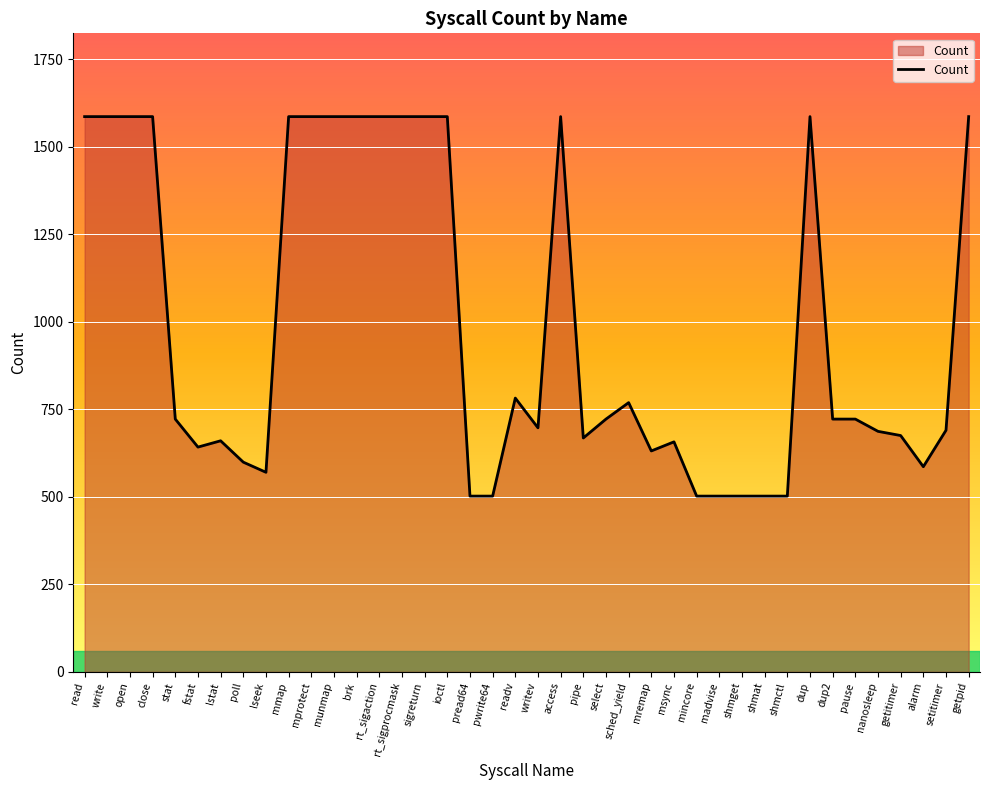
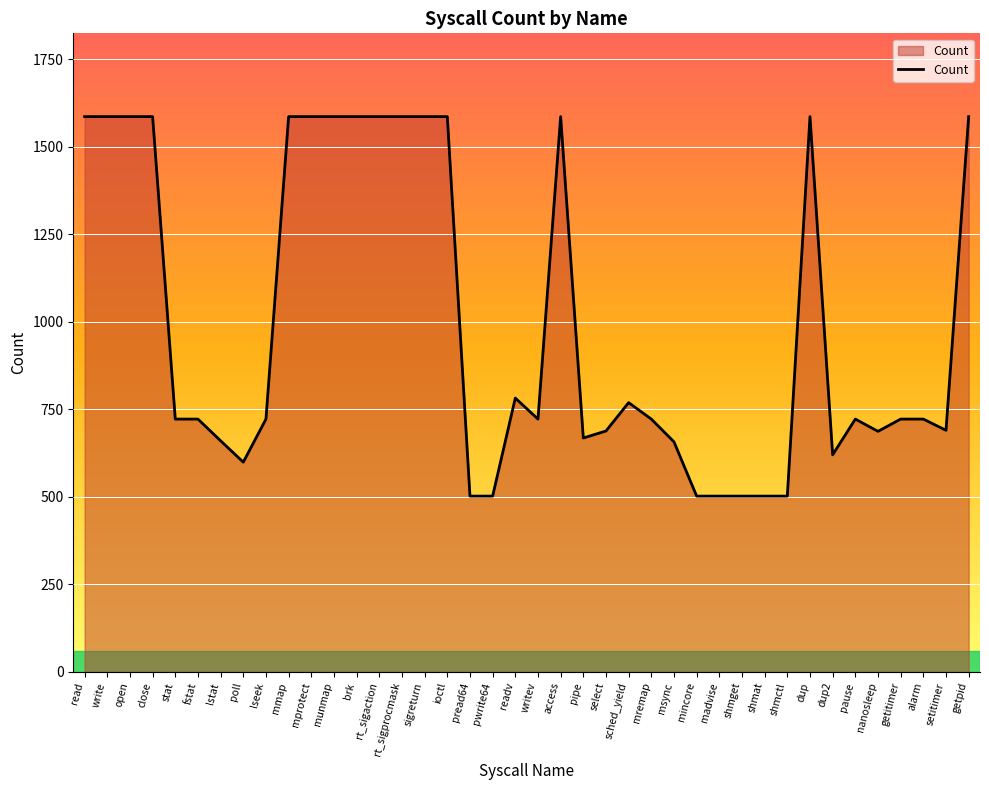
  {
    "read": 1590,
    "write": 1590,
    "open": 1590,
    "close": 1590,
    "stat": 720,
-   "fstat": 640,
+   "fstat": 720,
    "lstat": 660,
    "poll": 600,
-   "lseek": 570,
+   "lseek": 720,
    "mmap": 1590,
    "mprotect": 1590,
    "munmap": 1590,
    "brk": 1590,
    "rt_sigaction": 1590,
    "rt_sigprocmask": 1590,
    "sigreturn": 1590,
    "ioctl": 1590,
    "pread64": 500,
    "pwrite64": 500,
    "readv": 780,
-   "writev": 700,
+   "writev": 720,
    "access": 1590,
    "pipe": 670,
-   "select": 720,
+   "select": 690,
    "sched_yield": 770,
-   "mremap": 630,
+   "mremap": 720,
    "msync": 660,
    "mincore": 500,
    "madvise": 500,
    "shmget": 500,
    "shmat": 500,
    "shmctl": 500,
    "dup": 1590,
-   "dup2": 720,
+   "dup2": 620,
    "pause": 720,
    "nanosleep": 690,
-   "getitimer": 680,
-   "alarm": 590,
+   "getitimer": 720,
+   "alarm": 720,
    "setitimer": 690,
    "getpid": 1590
  }
